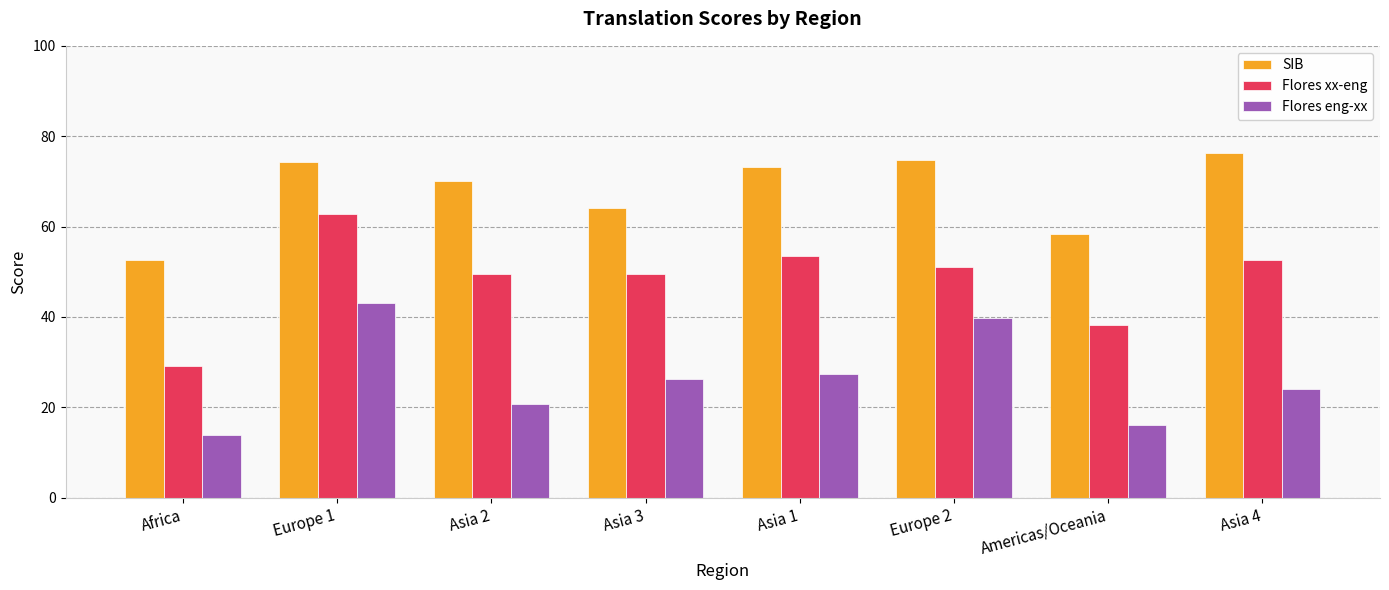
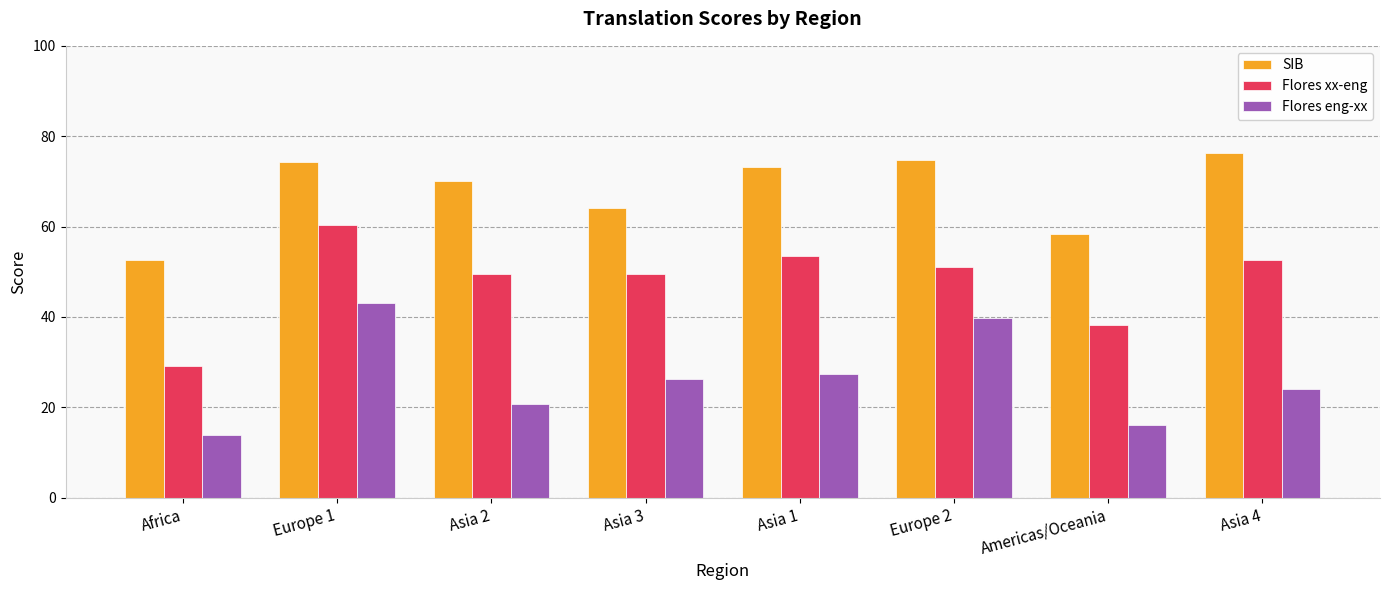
  {
    "SIB": {
      "Africa": 53,
      "Europe 1": 74,
      "Asia 2": 70,
      "Asia 3": 64,
      "Asia 1": 73,
      "Europe 2": 75,
      "Americas/Oceania": 58,
      "Asia 4": 76
    },
    "Flores xx-eng": {
      "Africa": 29,
-     "Europe 1": 63,
+     "Europe 1": 60,
      "Asia 2": 50,
      "Asia 3": 50,
      "Asia 1": 54,
      "Europe 2": 51,
      "Americas/Oceania": 38,
      "Asia 4": 53
    },
    "Flores eng-xx": {
      "Africa": 14,
      "Europe 1": 43,
      "Asia 2": 21,
      "Asia 3": 26,
      "Asia 1": 27,
      "Europe 2": 40,
      "Americas/Oceania": 16,
      "Asia 4": 24
    }
  }
